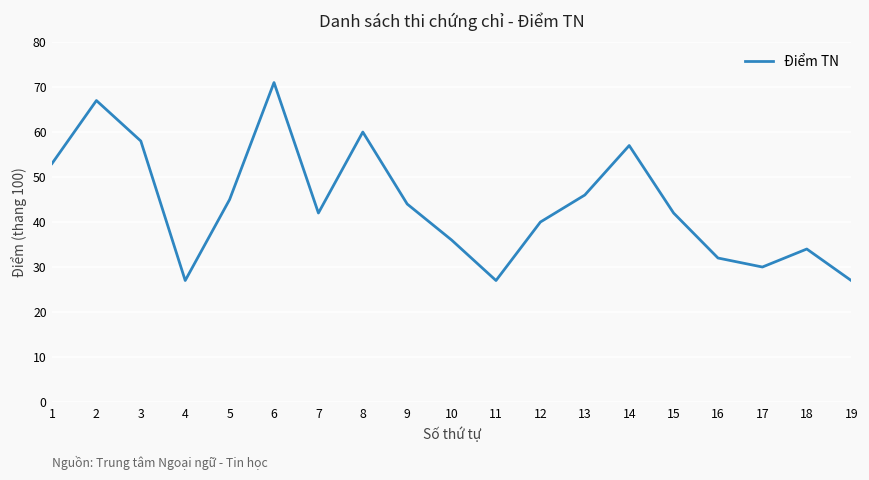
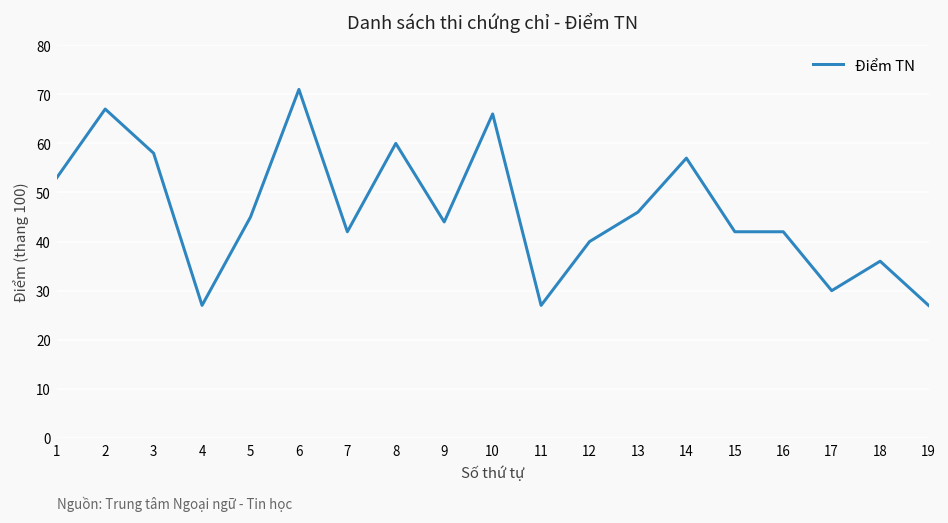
  {
    "1": 53,
    "2": 67,
    "3": 58,
    "4": 27,
    "5": 45,
    "6": 71,
    "7": 42,
    "8": 60,
    "9": 44,
-   "10": 36,
+   "10": 66,
    "11": 27,
    "12": 40,
    "13": 46,
    "14": 57,
    "15": 42,
-   "16": 32,
+   "16": 42,
    "17": 30,
-   "18": 34,
+   "18": 36,
    "19": 27
  }
